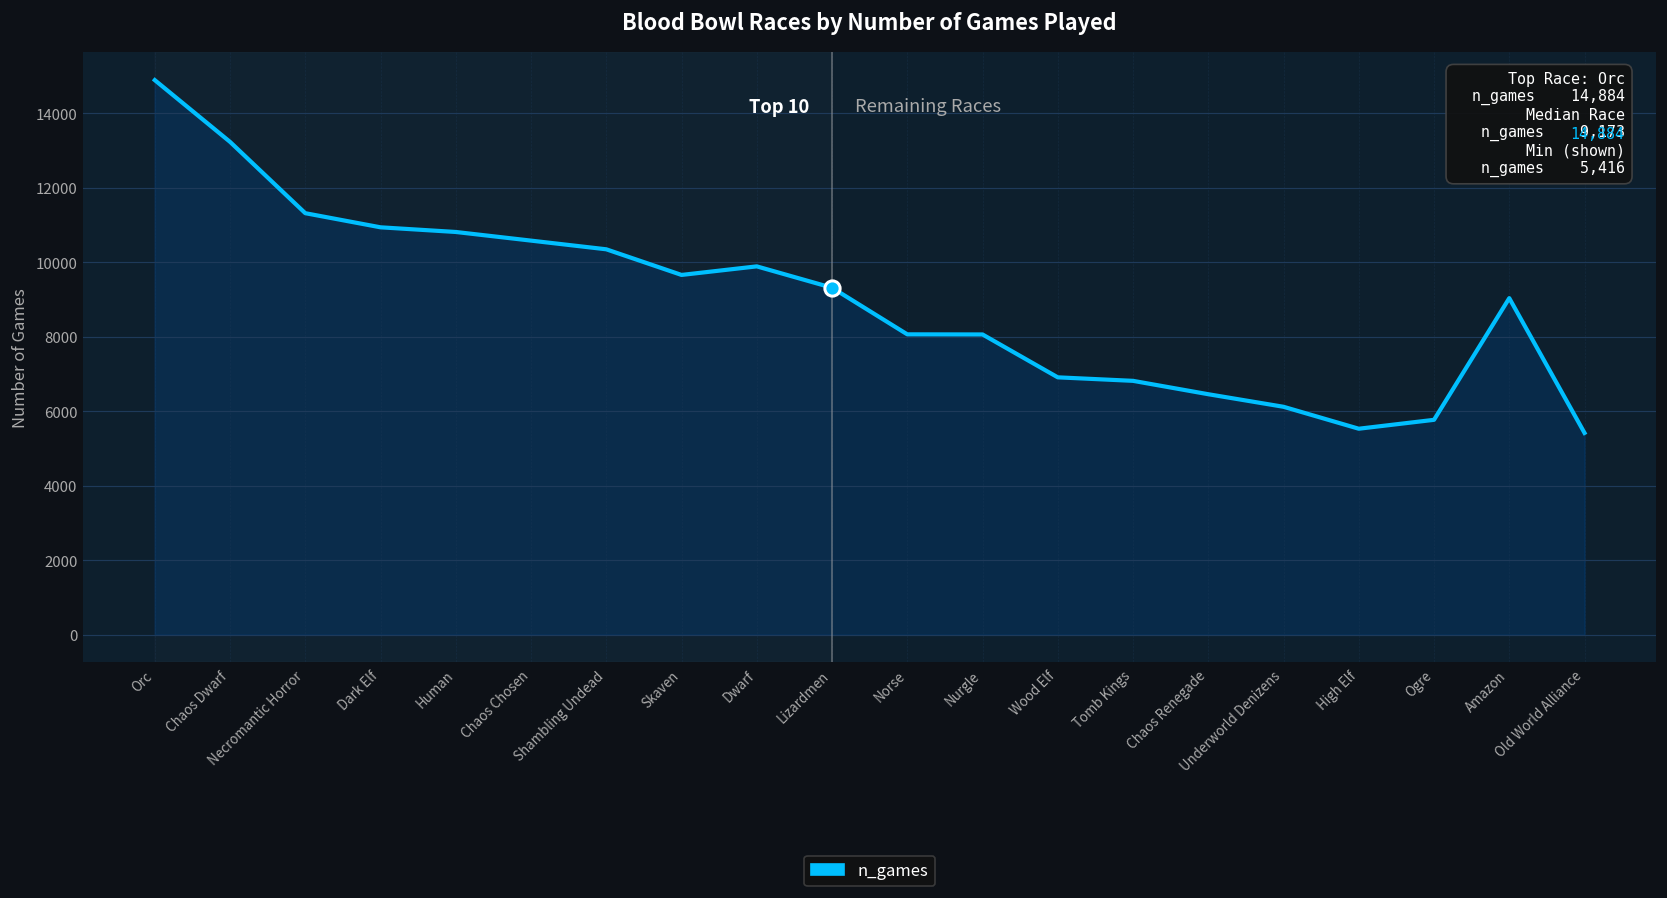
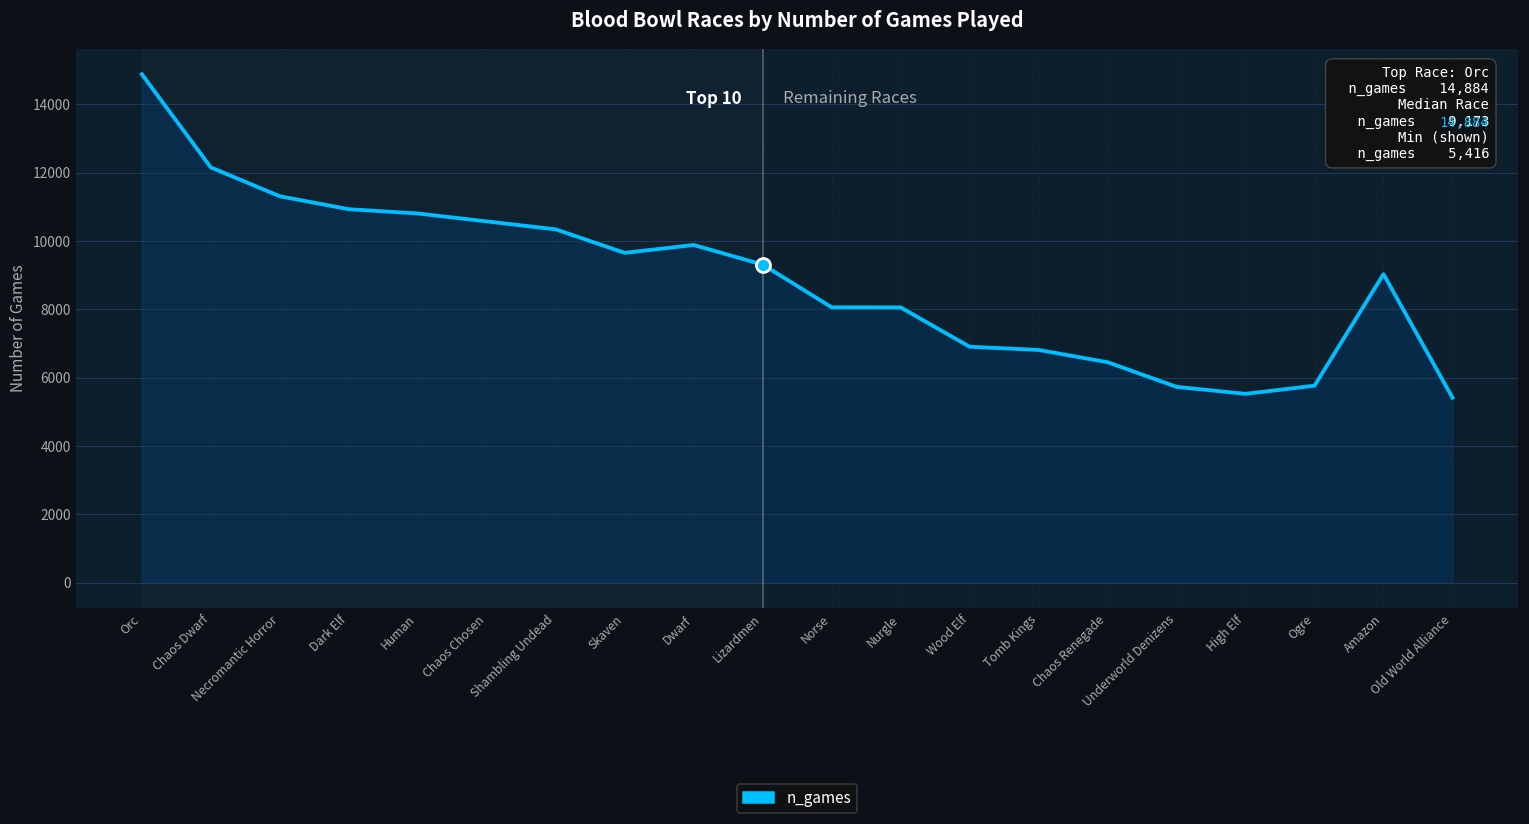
  {
    "n_games": {
      "Orc": 14900,
-     "Chaos Dwarf": 13200,
+     "Chaos Dwarf": 12200,
      "Necromantic Horror": 11300,
      "Dark Elf": 10900,
      "Human": 10800,
      "Chaos Chosen": 10600,
      "Shambling Undead": 10300,
      "Skaven": 9700,
      "Dwarf": 9900,
      "Norse": 8100,
      "Nurgle": 8100,
      "Wood Elf": 6900,
      "Tomb Kings": 6800,
      "Chaos Renegade": 6500,
-     "Underworld Denizens": 6100,
+     "Underworld Denizens": 5700,
      "High Elf": 5500,
      "Ogre": 5800,
      "Amazon": 9000,
      "Old World Alliance": 5400
    }
  }
